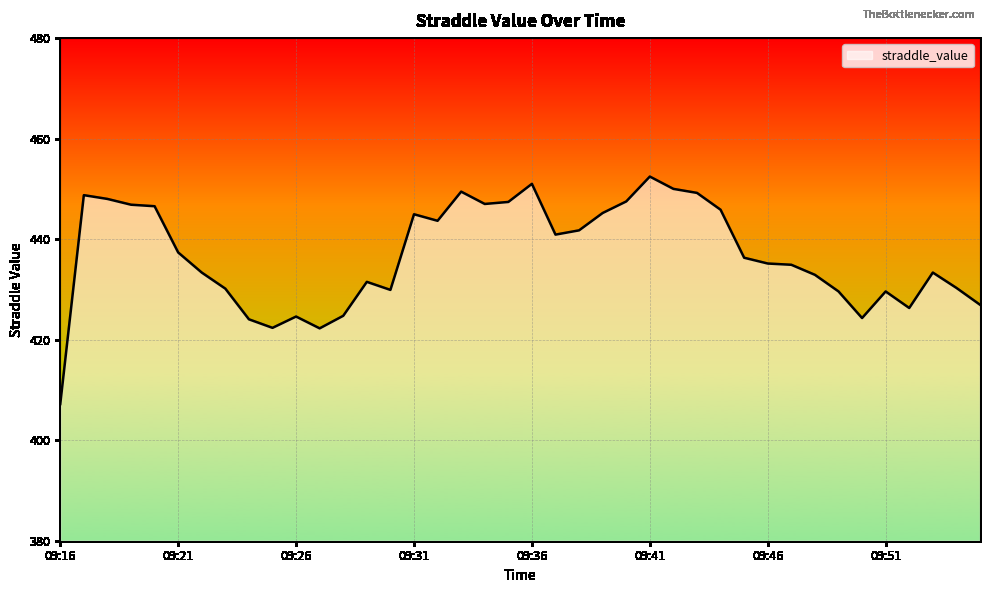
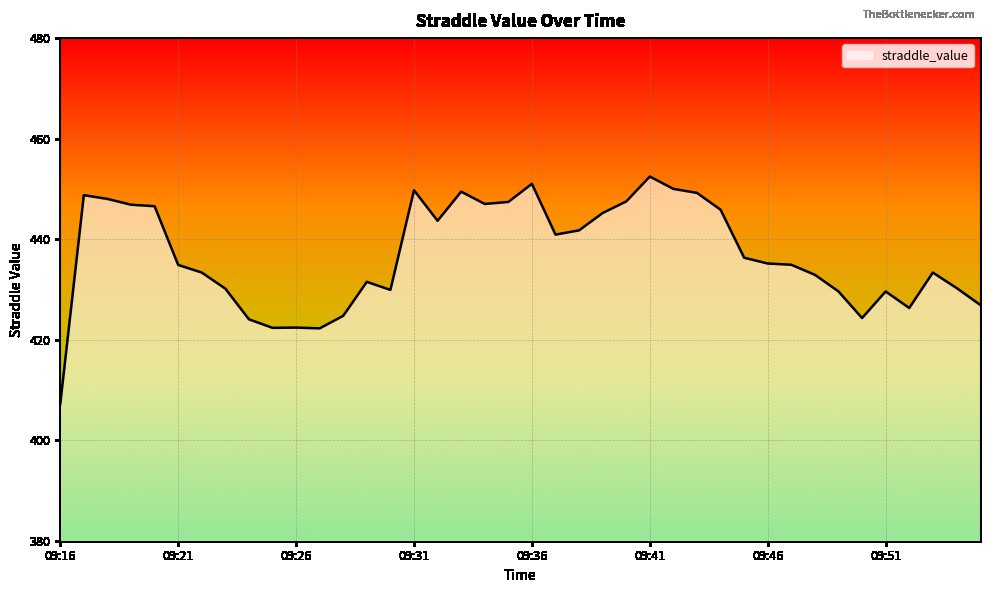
  {
    "09:16": 407,
-   "09:21": 437,
-   "09:26": 425,
-   "09:31": 445,
+   "09:21": 435,
+   "09:26": 422,
+   "09:31": 450,
    "09:36": 451,
    "09:41": 452,
    "09:46": 435,
    "09:51": 430
  }
